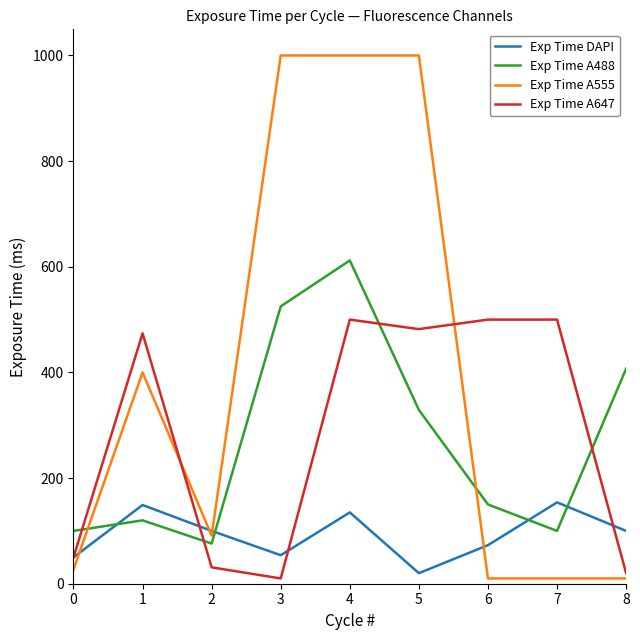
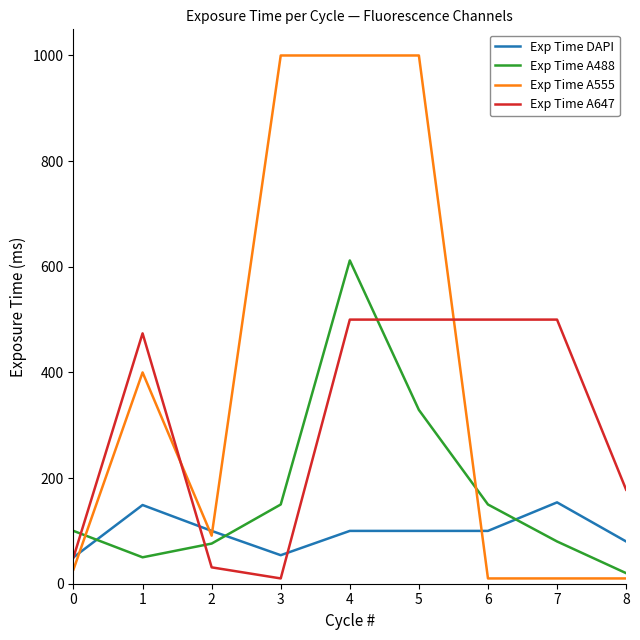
  {
    "Exp Time DAPI": {
      "1": 150,
      "2": 100,
      "3": 50,
-     "4": 140,
-     "5": 20,
-     "6": 70,
+     "4": 100,
+     "5": 100,
+     "6": 100,
      "7": 150,
-     "8": 100
+     "8": 80
    },
    "Exp Time A488": {
      "0": 100,
-     "1": 120,
+     "1": 50,
      "2": 80,
-     "3": 530,
+     "3": 150,
      "4": 610,
      "5": 330,
      "6": 150,
-     "7": 100,
-     "8": 410
+     "7": 80,
+     "8": 20
    },
    "Exp Time A555": {
      "0": 30,
      "1": 400,
      "2": 90,
      "3": 1000,
      "4": 1000,
      "5": 1000,
      "6": 10,
      "7": 10,
      "8": 10
    },
    "Exp Time A647": {
      "1": 470,
      "2": 30,
      "3": 10,
      "4": 500,
-     "5": 480,
+     "5": 500,
      "6": 500,
      "7": 500,
-     "8": 20
+     "8": 180
    }
  }
